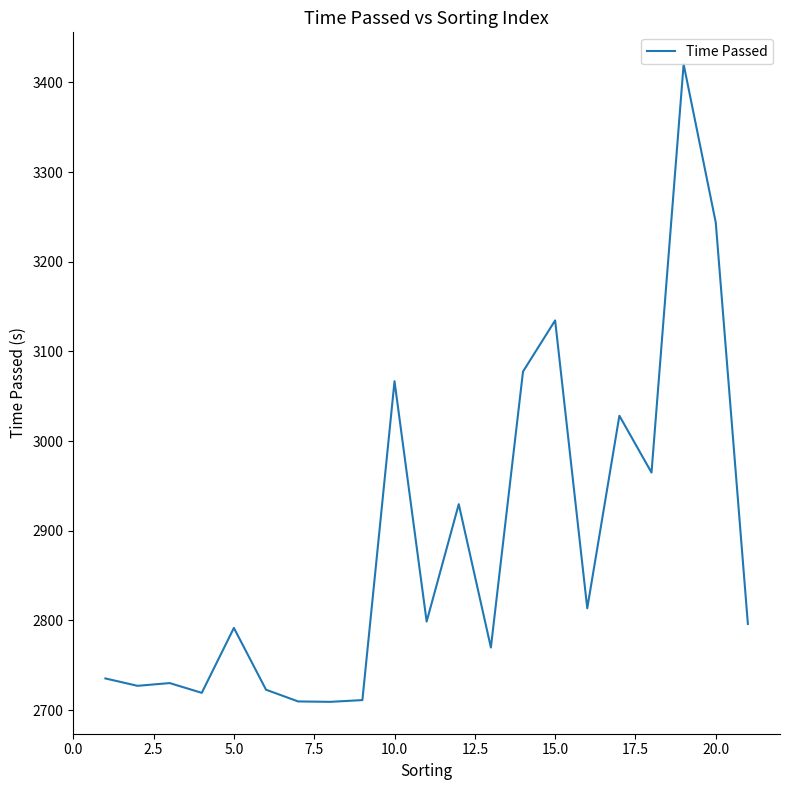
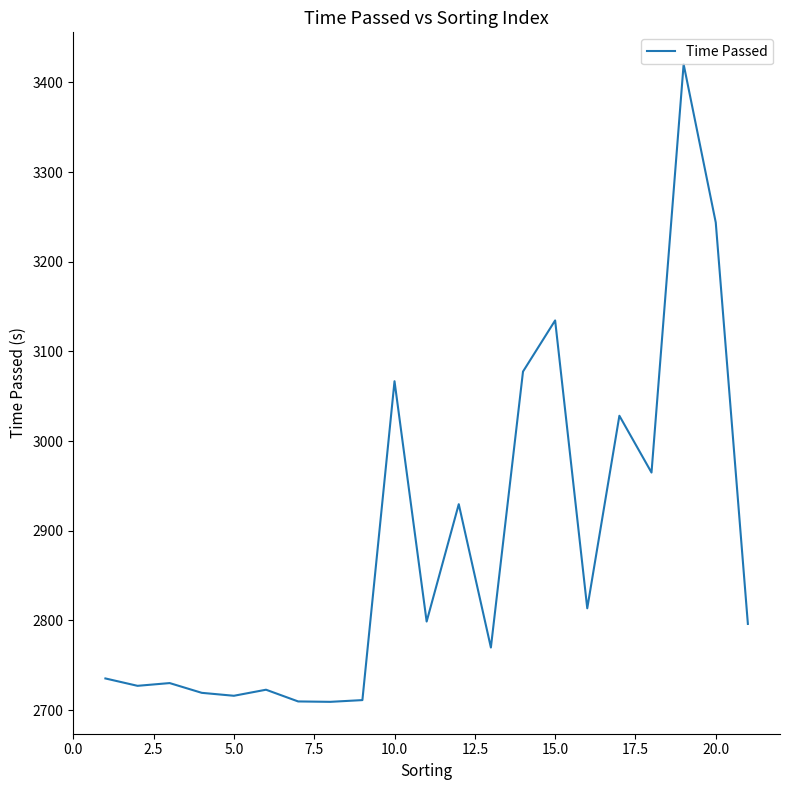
  {
-   "5.0": 2790,
+   "5.0": 2720,
    "10.0": 3070,
    "15.0": 3130,
    "20.0": 3240
  }
